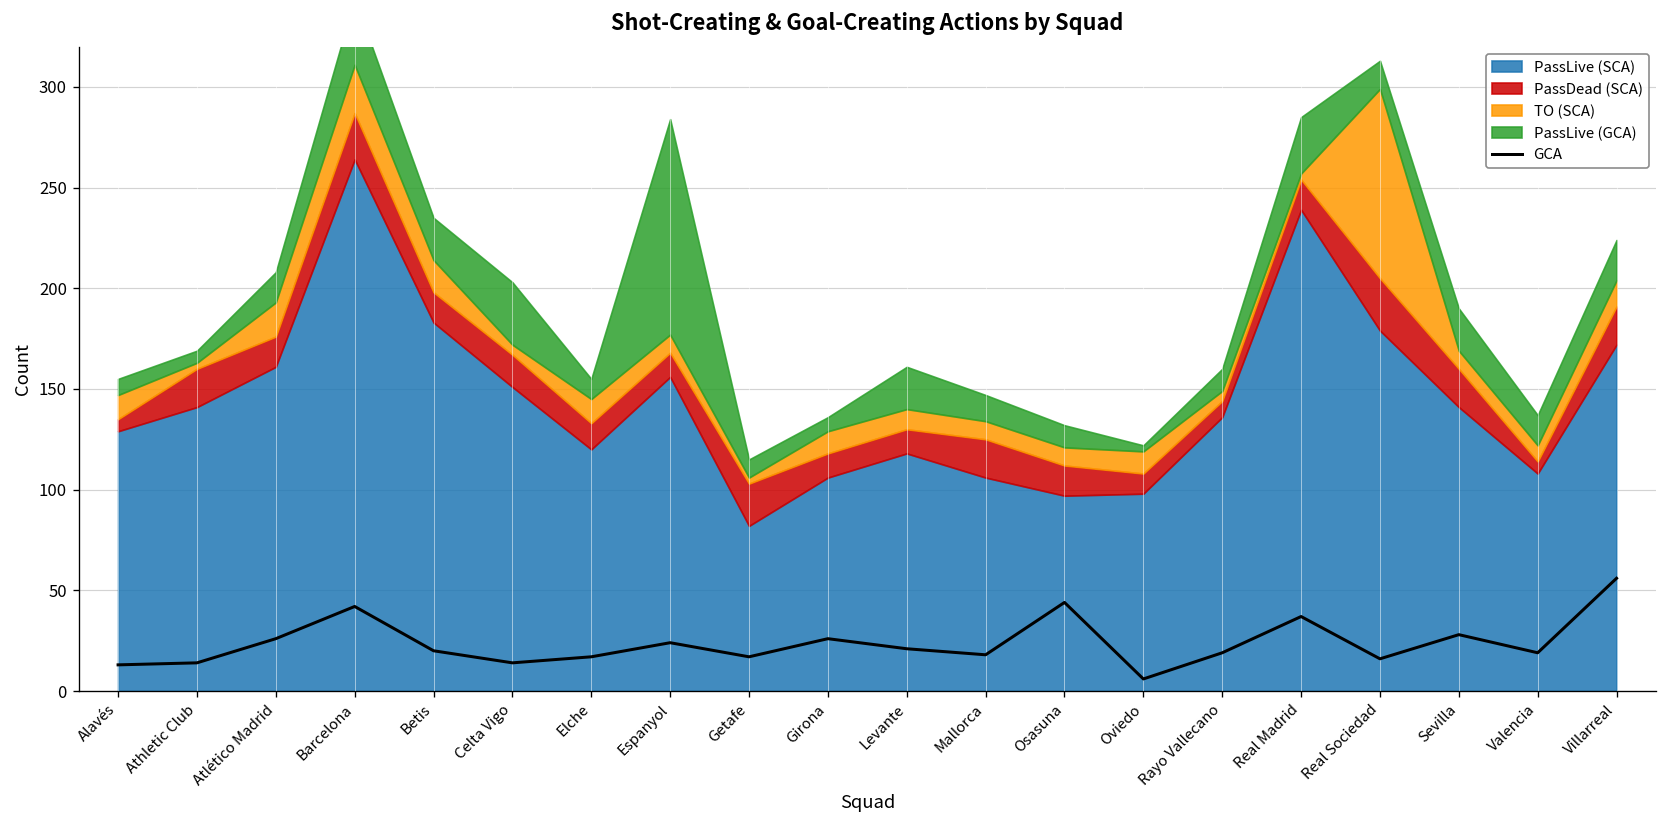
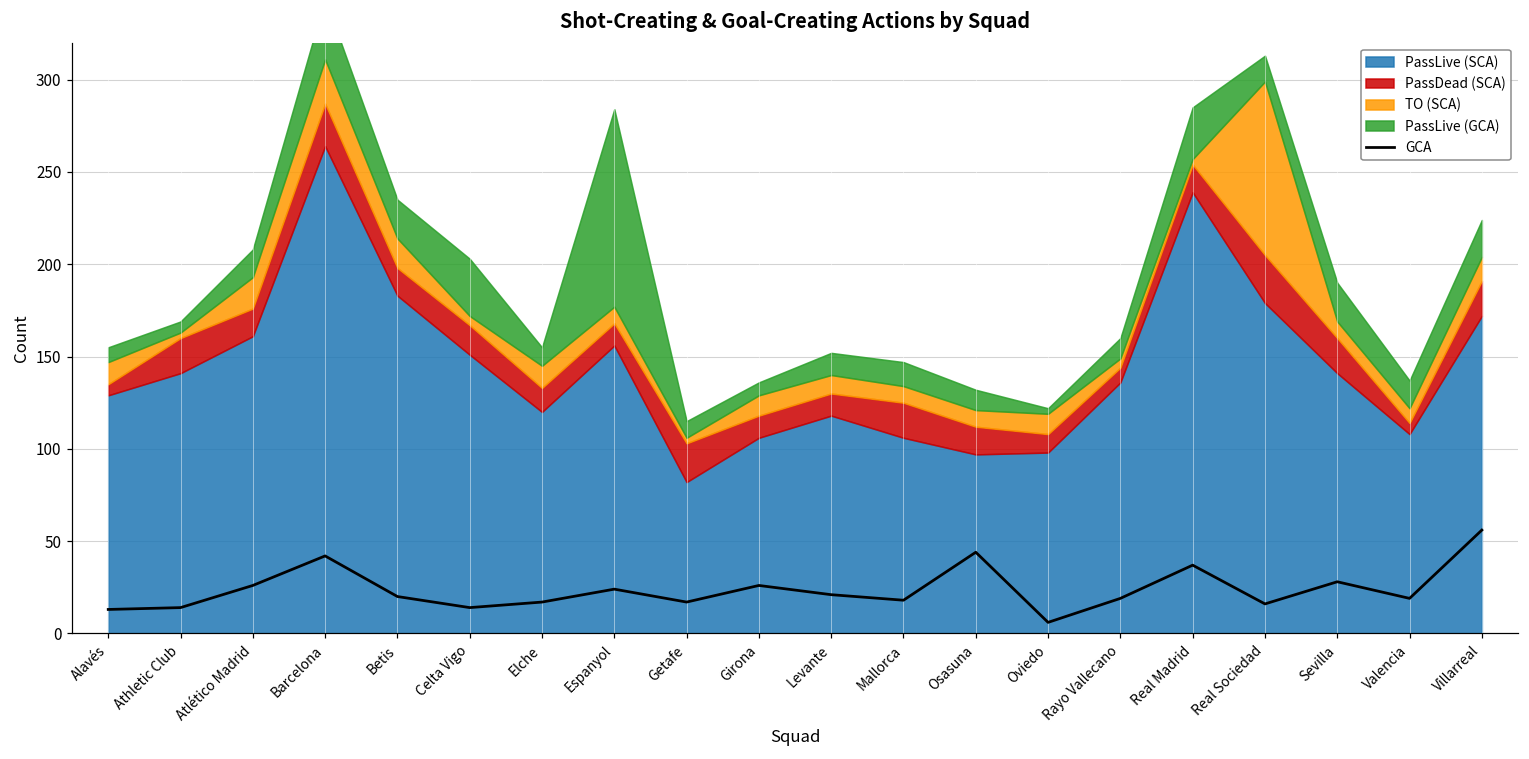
  {
    "GCA": {
      "Alavés": 13,
      "Athletic Club": 14,
      "Atlético Madrid": 26,
      "Barcelona": 42,
      "Betis": 20,
      "Celta Vigo": 14,
      "Elche": 17,
      "Espanyol": 24,
      "Getafe": 17,
      "Girona": 26,
      "Levante": 21,
      "Mallorca": 18,
      "Osasuna": 44,
      "Oviedo": 6,
      "Rayo Vallecano": 19,
      "Real Madrid": 37,
      "Real Sociedad": 16,
      "Sevilla": 28,
      "Valencia": 19,
      "Villarreal": 56
    },
    "PassLive (SCA)": {
      "Alavés": 129,
      "Athletic Club": 141,
      "Atlético Madrid": 161,
      "Barcelona": 264,
      "Betis": 183,
      "Celta Vigo": 151,
      "Elche": 120,
      "Espanyol": 156,
      "Getafe": 82,
      "Girona": 106,
      "Levante": 118,
      "Mallorca": 106,
      "Osasuna": 97,
      "Oviedo": 98,
      "Rayo Vallecano": 136,
      "Real Madrid": 239,
      "Real Sociedad": 179,
      "Sevilla": 141,
      "Valencia": 108,
      "Villarreal": 172
    },
    "PassDead (SCA)": {
      "Alavés": 6,
      "Athletic Club": 19,
      "Atlético Madrid": 15,
      "Barcelona": 23,
      "Betis": 15,
      "Celta Vigo": 16,
      "Elche": 13,
      "Espanyol": 12,
      "Getafe": 21,
      "Girona": 12,
      "Levante": 12,
      "Mallorca": 19,
      "Osasuna": 15,
      "Oviedo": 10,
      "Rayo Vallecano": 8,
      "Real Madrid": 15,
      "Real Sociedad": 26,
      "Sevilla": 19,
      "Valencia": 6,
      "Villarreal": 19
    },
    "TO (SCA)": {
      "Alavés": 12,
      "Athletic Club": 3,
      "Atlético Madrid": 17,
      "Barcelona": 24,
      "Betis": 16,
      "Celta Vigo": 5,
      "Elche": 12,
      "Espanyol": 9,
      "Getafe": 3,
      "Girona": 11,
      "Levante": 10,
      "Mallorca": 9,
      "Osasuna": 9,
      "Oviedo": 11,
      "Rayo Vallecano": 5,
      "Real Madrid": 3,
      "Real Sociedad": 94,
      "Sevilla": 9,
      "Valencia": 8,
      "Villarreal": 13
    },
    "PassLive (GCA)": {
      "Alavés": 8,
      "Athletic Club": 6,
      "Atlético Madrid": 15,
      "Betis": 21,
      "Celta Vigo": 31,
      "Elche": 10,
      "Espanyol": 107,
      "Getafe": 9,
      "Girona": 7,
-     "Levante": 21,
+     "Levante": 12,
      "Mallorca": 13,
      "Osasuna": 11,
      "Oviedo": 3,
      "Rayo Vallecano": 11,
      "Real Madrid": 28,
      "Real Sociedad": 14,
      "Sevilla": 21,
      "Valencia": 15,
      "Villarreal": 20
    }
  }
